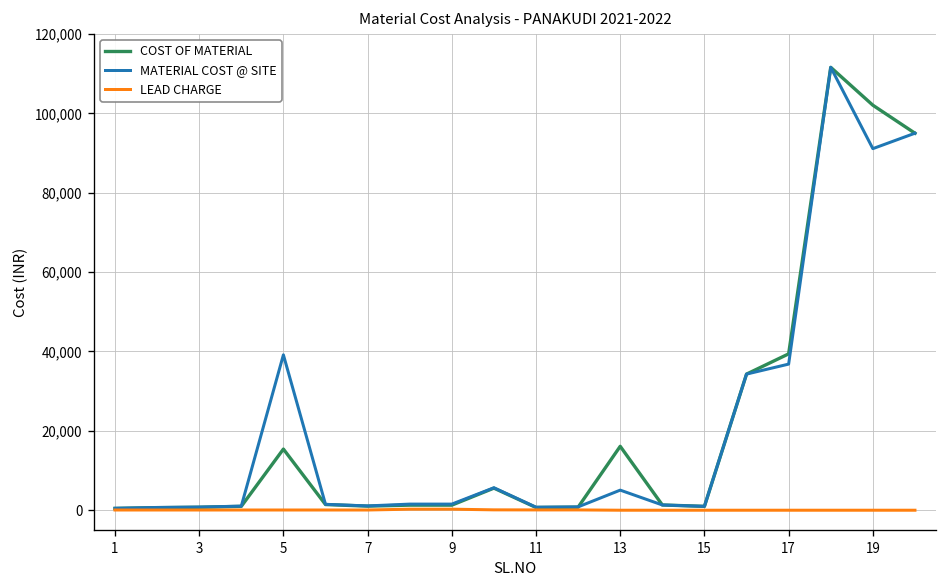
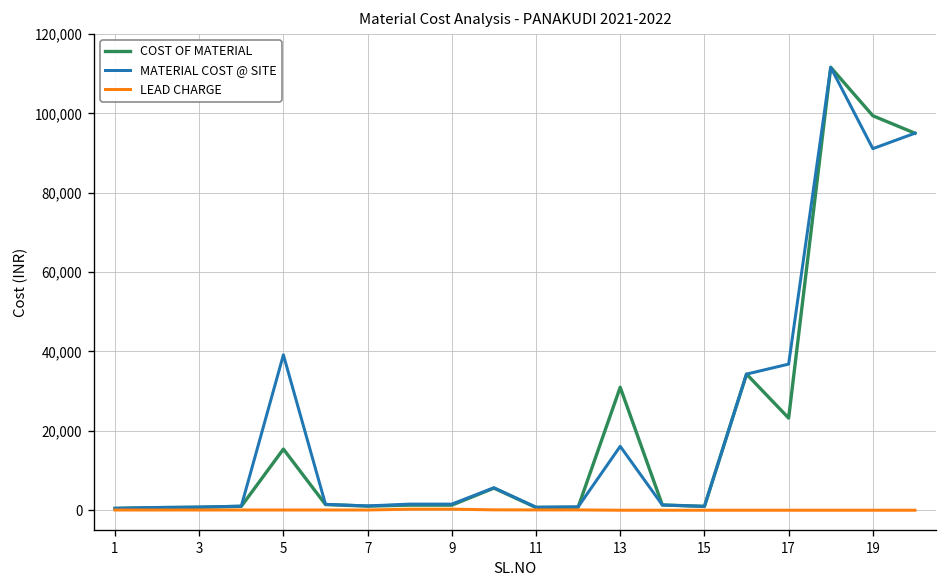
  {
    "COST OF MATERIAL": {
      "5": "15,000",
-     "13": "16,000",
-     "17": "39,000",
-     "19": "102,000"
+     "13": "31,000",
+     "17": "23,000",
+     "19": "99,000"
    },
    "MATERIAL COST @ SITE": {
      "5": "39,000",
-     "13": "5,000",
+     "13": "16,000",
      "17": "37,000",
      "19": "91,000"
    },
    "LEAD CHARGE": {
      "5": "0",
      "7": "0",
      "9": "0",
      "13": "0",
      "15": "0",
      "17": "0",
      "19": "0"
    }
  }
